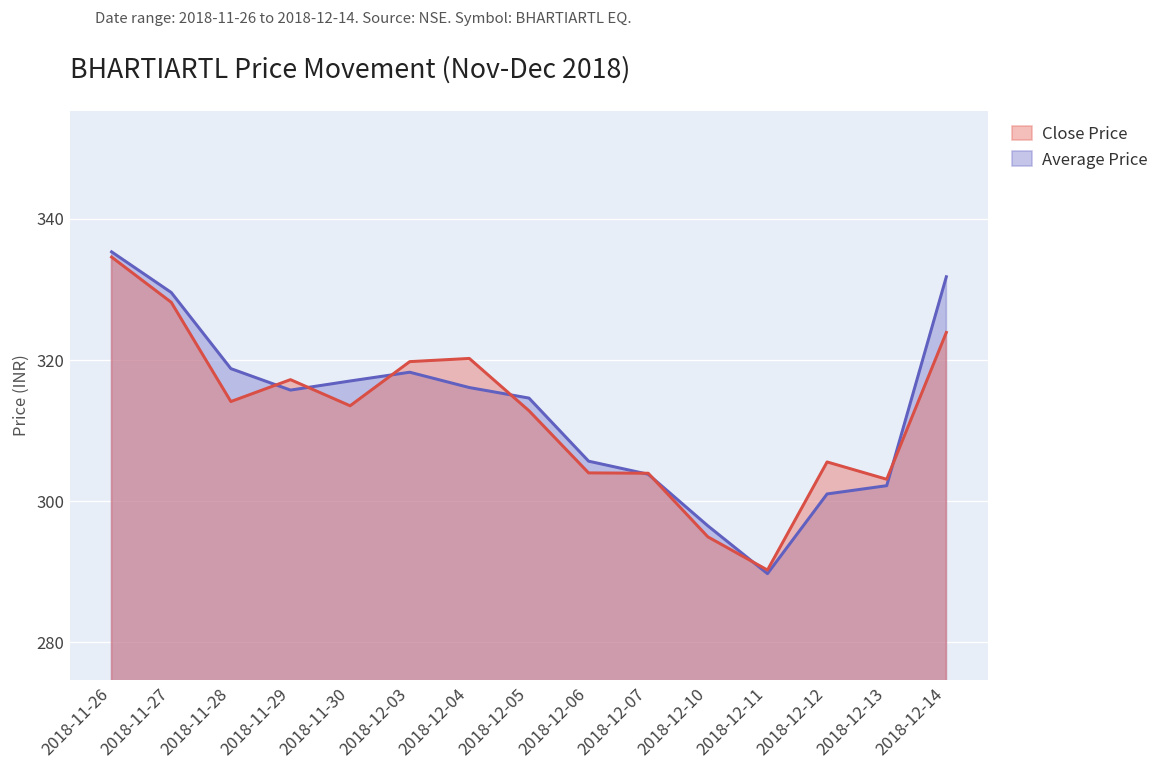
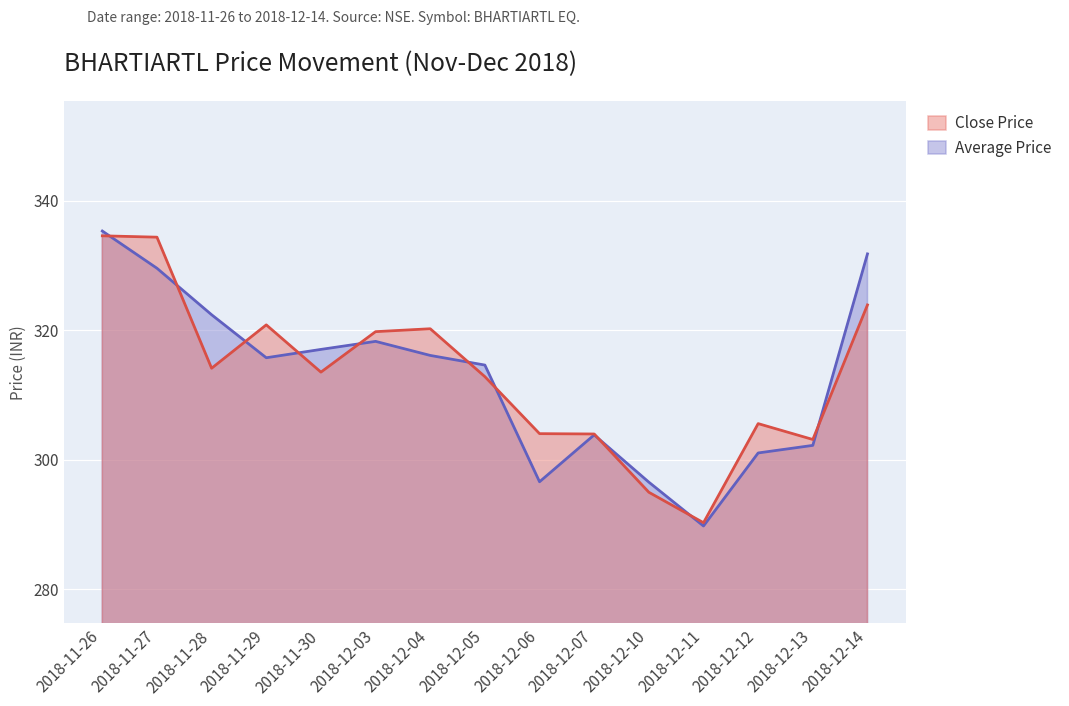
  {
    "Close Price": {
      "2018-11-26": 335,
-     "2018-11-27": 328,
+     "2018-11-27": 334,
      "2018-11-28": 314,
-     "2018-11-29": 317,
+     "2018-11-29": 321,
      "2018-11-30": 314,
      "2018-12-03": 320,
      "2018-12-04": 320,
      "2018-12-05": 313,
      "2018-12-06": 304,
      "2018-12-10": 295,
      "2018-12-11": 290,
      "2018-12-12": 306,
      "2018-12-13": 303,
      "2018-12-14": 324
    },
    "Average Price": {
      "2018-11-26": 335,
      "2018-11-27": 330,
-     "2018-11-28": 319,
+     "2018-11-28": 322,
      "2018-11-29": 316,
      "2018-11-30": 317,
      "2018-12-03": 318,
      "2018-12-04": 316,
      "2018-12-05": 315,
-     "2018-12-06": 306,
+     "2018-12-06": 297,
      "2018-12-10": 297,
      "2018-12-11": 290,
      "2018-12-12": 301,
      "2018-12-13": 302,
      "2018-12-14": 332
    }
  }
